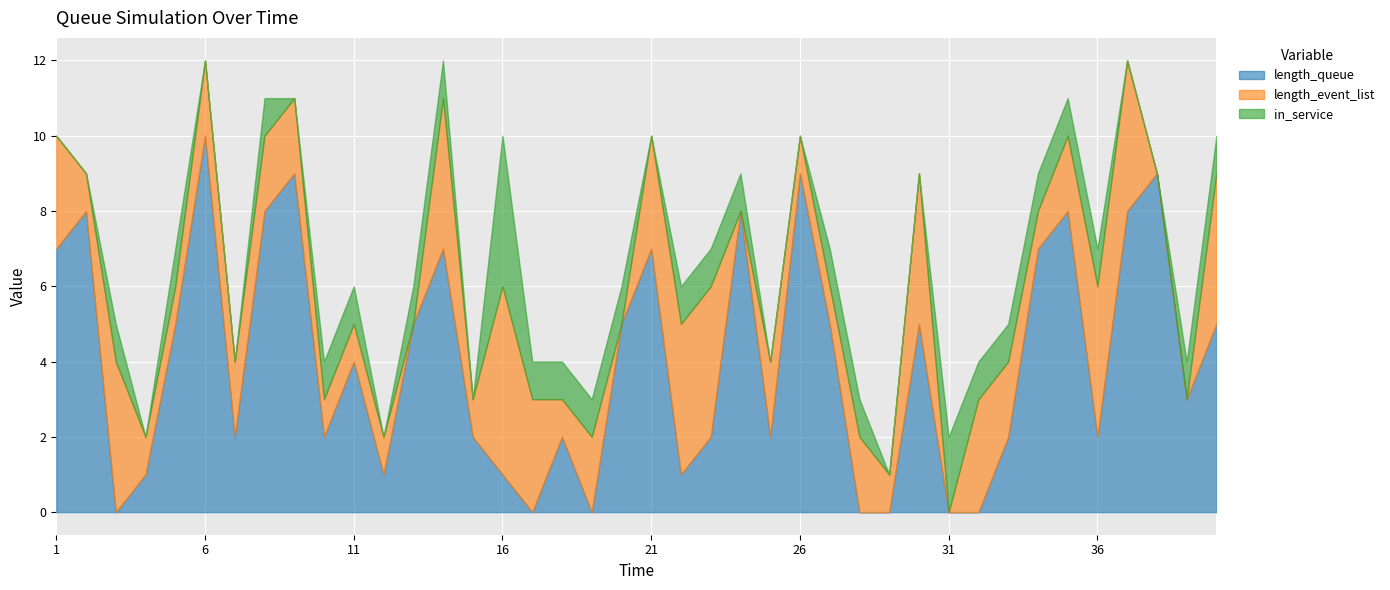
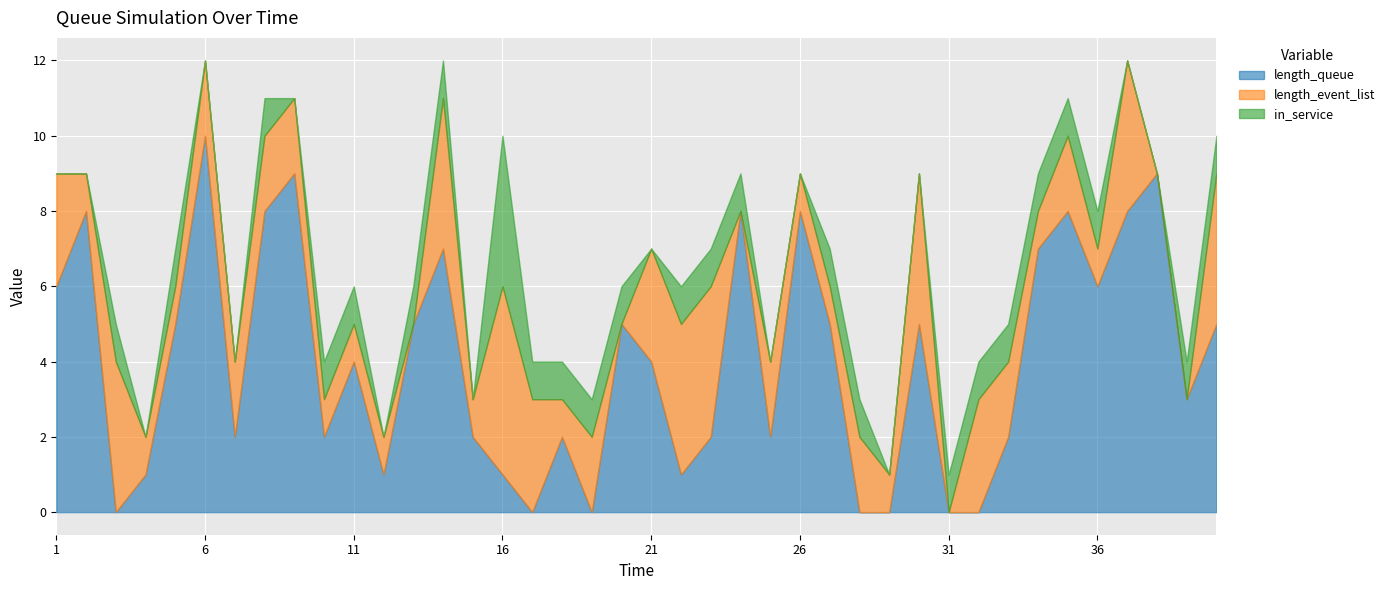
  {
    "length_queue": {
-     "1": 7,
+     "1": 6,
      "6": 10,
      "11": 4,
      "16": 1,
-     "21": 7,
-     "26": 9,
-     "36": 2
+     "21": 4,
+     "26": 8,
+     "36": 6
    },
    "length_event_list": {
-     "36": 4
+     "36": 1
    },
    "in_service": {
-     "31": 2
+     "31": 1
    }
  }
